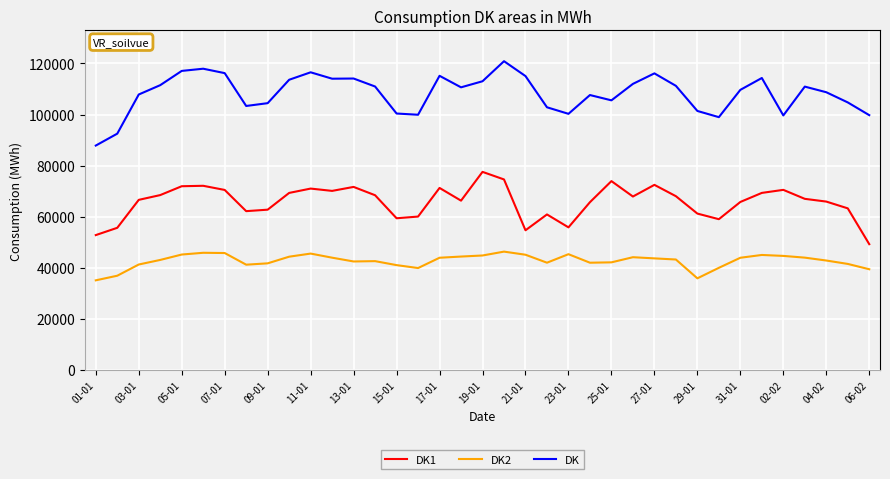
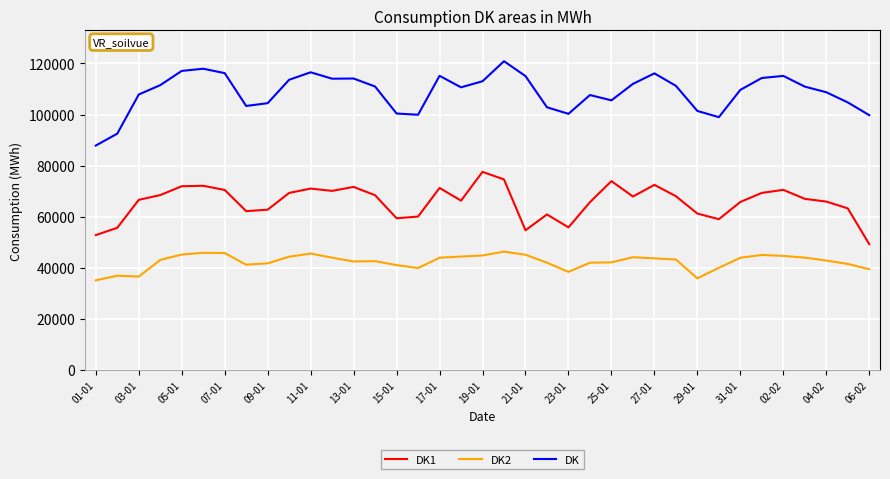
  {
    "DK1": {
      "01-01": 53000,
      "03-01": 67000,
      "05-01": 72000,
      "07-01": 70000,
      "09-01": 63000,
      "11-01": 71000,
      "13-01": 72000,
      "15-01": 59000,
      "17-01": 71000,
      "19-01": 78000,
      "21-01": 55000,
      "23-01": 56000,
      "25-01": 74000,
      "27-01": 72000,
      "29-01": 61000,
      "31-01": 66000,
      "02-02": 70000,
      "04-02": 66000,
      "06-02": 49000
    },
    "DK2": {
      "01-01": 35000,
-     "03-01": 41000,
+     "03-01": 37000,
      "05-01": 45000,
      "07-01": 46000,
      "09-01": 42000,
      "11-01": 46000,
      "13-01": 42000,
      "15-01": 41000,
      "17-01": 44000,
      "19-01": 45000,
      "21-01": 45000,
-     "23-01": 45000,
+     "23-01": 38000,
      "25-01": 42000,
      "27-01": 44000,
      "29-01": 36000,
      "31-01": 44000,
      "02-02": 45000,
      "04-02": 43000,
      "06-02": 39000
    },
    "DK": {
      "01-01": 88000,
      "03-01": 108000,
      "05-01": 117000,
      "07-01": 116000,
      "09-01": 104000,
      "11-01": 117000,
      "13-01": 114000,
      "15-01": 100000,
      "17-01": 115000,
      "19-01": 113000,
      "21-01": 115000,
      "23-01": 100000,
      "25-01": 106000,
      "27-01": 116000,
      "29-01": 101000,
      "31-01": 110000,
-     "02-02": 100000,
+     "02-02": 115000,
      "04-02": 109000,
      "06-02": 100000
    }
  }
